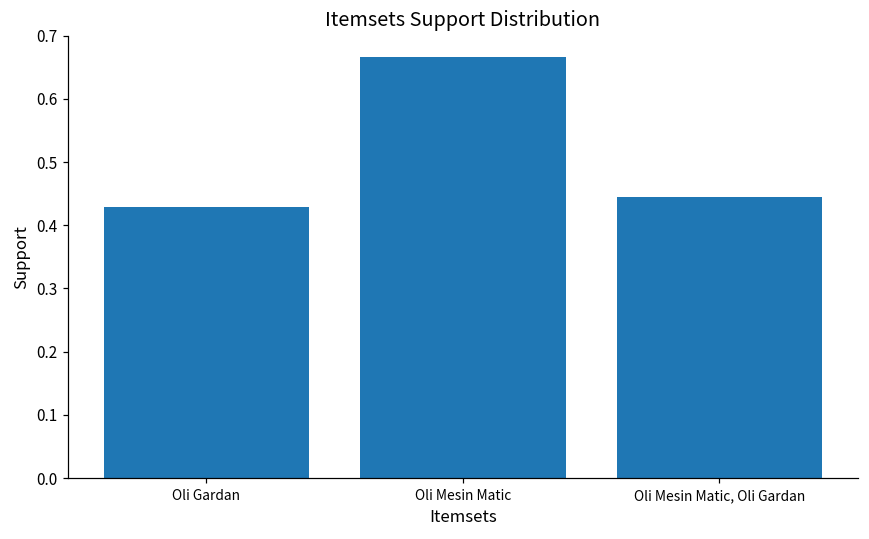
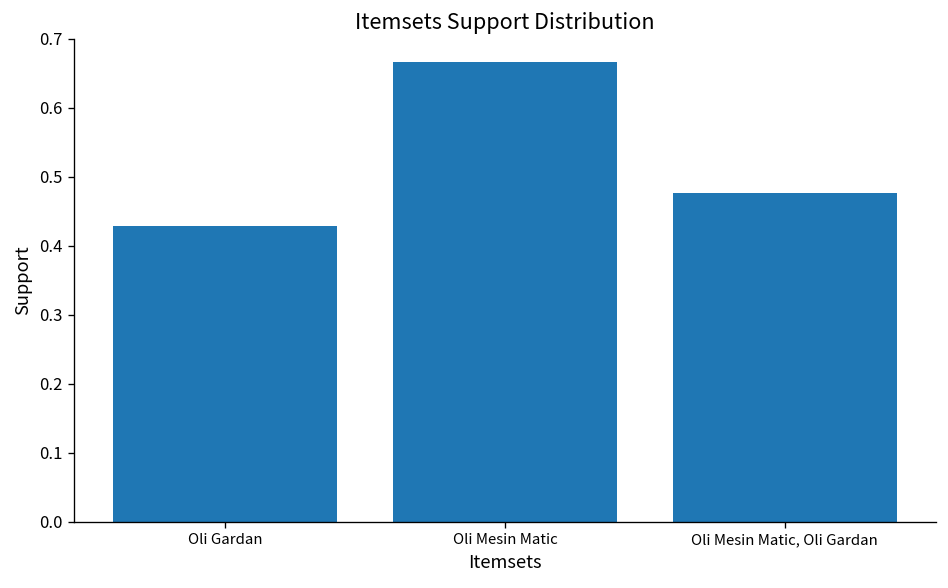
  {
    "Oli Gardan": 0.43,
    "Oli Mesin Matic": 0.67,
-   "Oli Mesin Matic, Oli Gardan": 0.44
+   "Oli Mesin Matic, Oli Gardan": 0.48
  }
